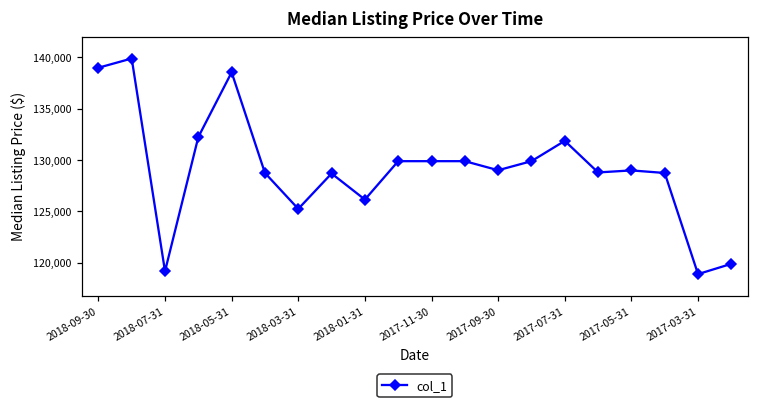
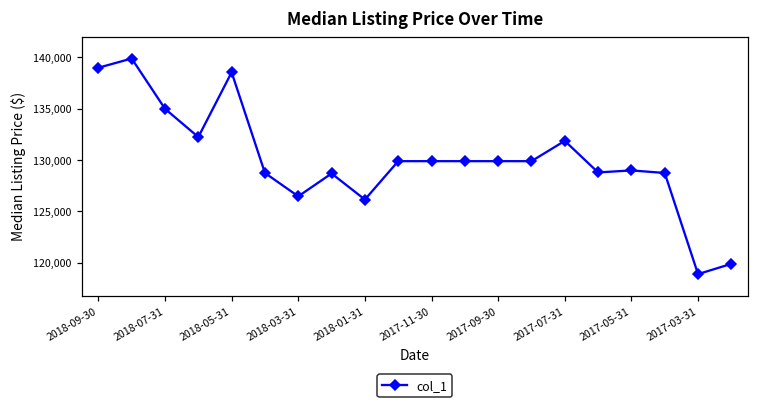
  {
    "2018-09-30": "139,000",
-   "2018-07-31": "119,000",
+   "2018-07-31": "135,000",
    "2018-05-31": "139,000",
-   "2018-03-31": "125,000",
+   "2018-03-31": "126,000",
    "2018-01-31": "126,000",
    "2017-11-30": "130,000",
-   "2017-09-30": "129,000",
+   "2017-09-30": "130,000",
    "2017-07-31": "132,000",
    "2017-05-31": "129,000",
    "2017-03-31": "119,000"
  }
